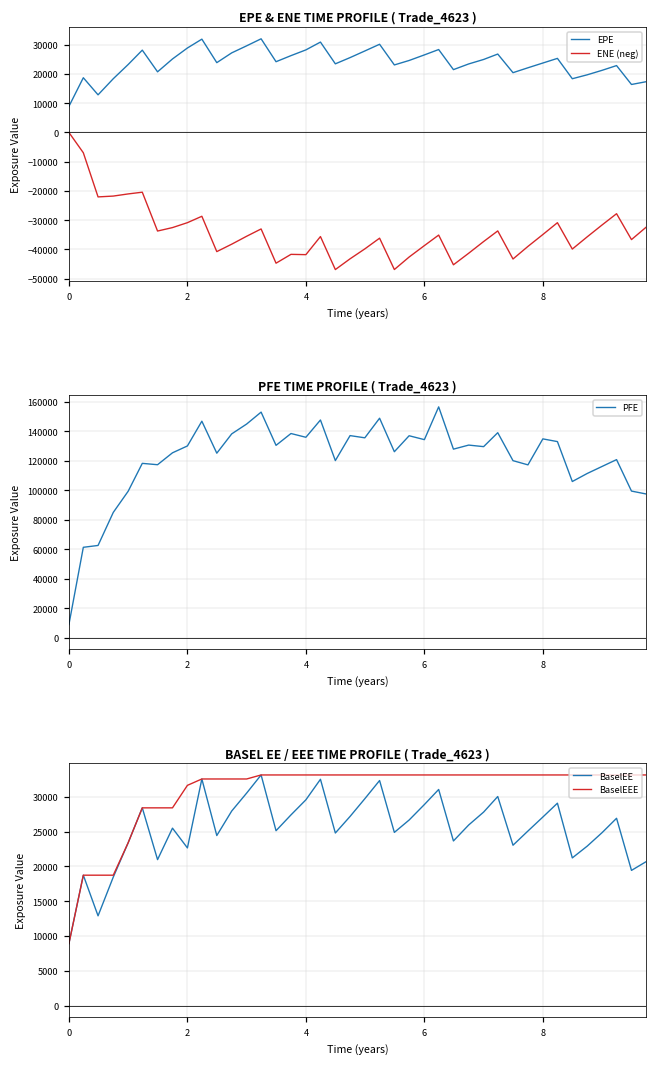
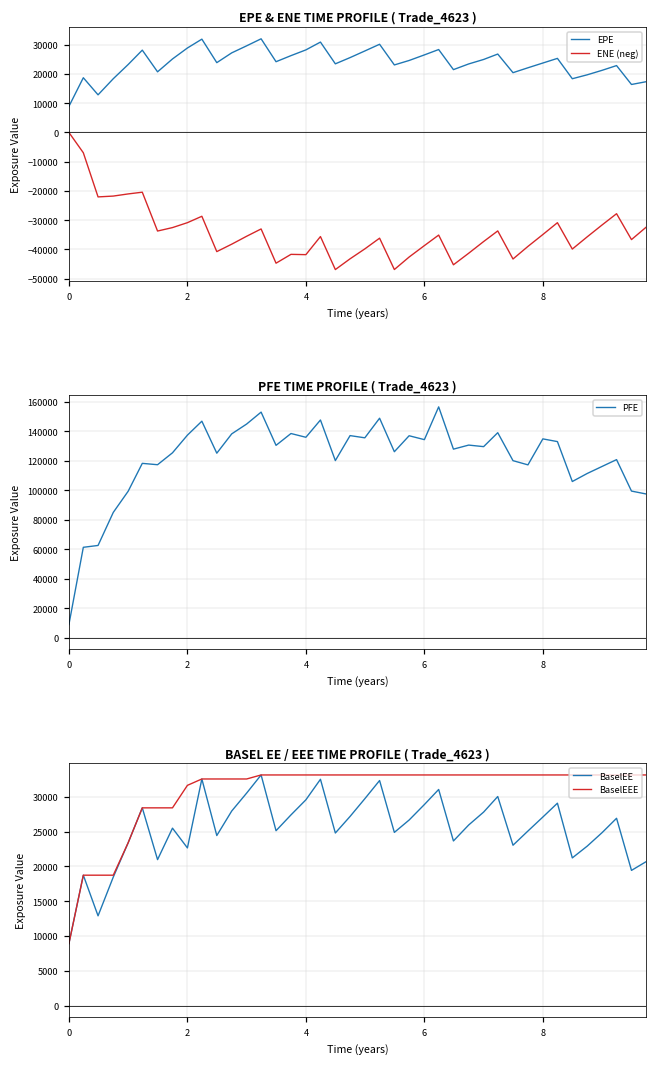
  {
    "EPE & ENE TIME PROFILE ( Trade_4623 )": {
      "EPE": {
        "0": 9000,
        "2": 29000,
        "4": 28000,
        "6": 27000,
        "8": 24000
      },
      "ENE (neg)": {
        "0": 0,
        "2": -31000,
        "4": -42000,
        "6": -39000,
        "8": -35000
      }
    },
    "PFE TIME PROFILE ( Trade_4623 )": {
      "0": 9000,
-     "2": 130000,
+     "2": 137000,
      "4": 136000,
      "6": 134000,
      "8": 135000
    },
    "BASEL EE / EEE TIME PROFILE ( Trade_4623 )": {
      "BaselEE": {
        "2": 23000,
        "4": 30000,
        "6": 29000,
        "8": 27000
      },
      "BaselEEE": {
        "2": 32000,
        "4": 33000,
        "6": 33000,
        "8": 33000
      }
    }
  }
